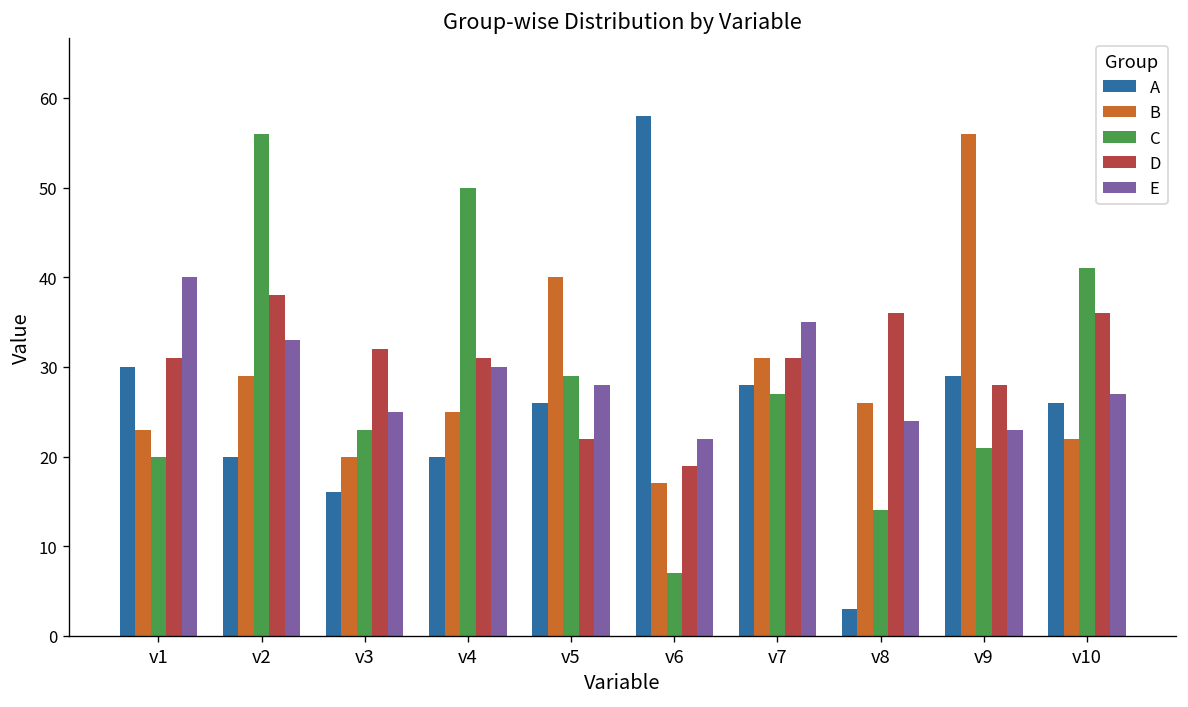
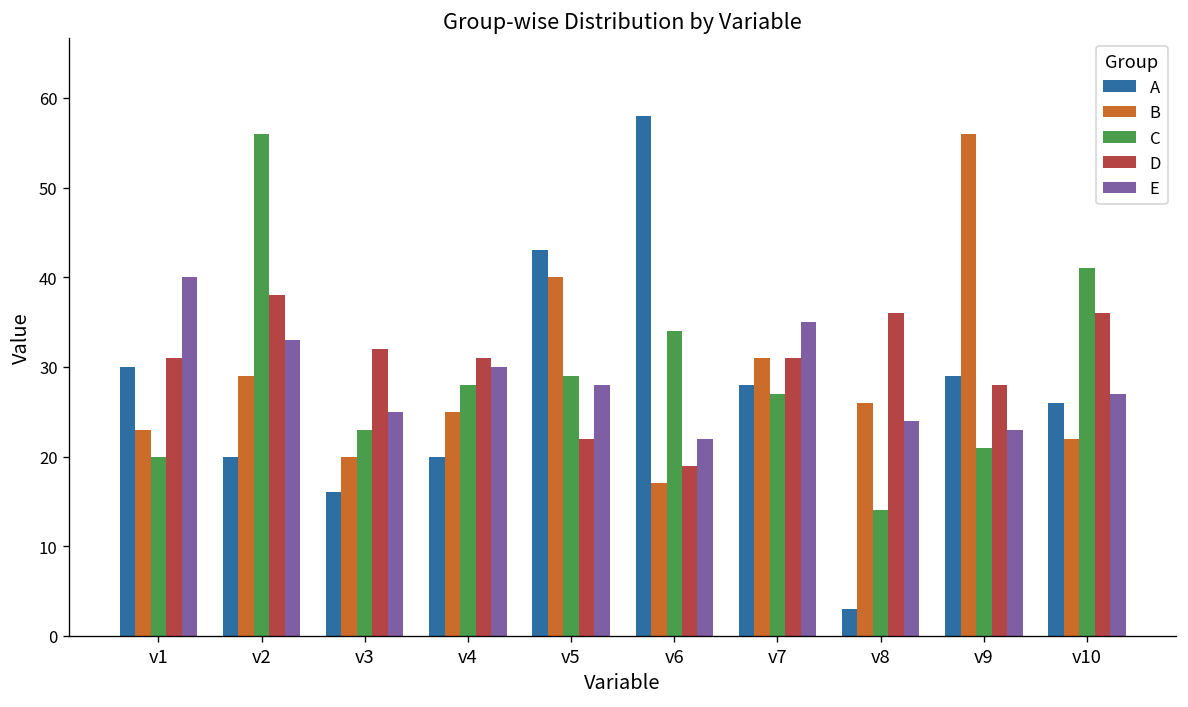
  {
    "A": {
      "v1": 30,
      "v2": 20,
      "v3": 16,
      "v4": 20,
-     "v5": 26,
+     "v5": 43,
      "v6": 58,
      "v7": 28,
      "v8": 3,
      "v9": 29,
      "v10": 26
    },
    "C": {
      "v1": 20,
      "v2": 56,
      "v3": 23,
-     "v4": 50,
+     "v4": 28,
      "v5": 29,
-     "v6": 7,
+     "v6": 34,
      "v7": 27,
      "v8": 14,
      "v9": 21,
      "v10": 41
    },
    "E": {
      "v1": 40,
      "v2": 33,
      "v3": 25,
      "v4": 30,
      "v5": 28,
      "v6": 22,
      "v7": 35,
      "v8": 24,
      "v9": 23,
      "v10": 27
    }
  }
